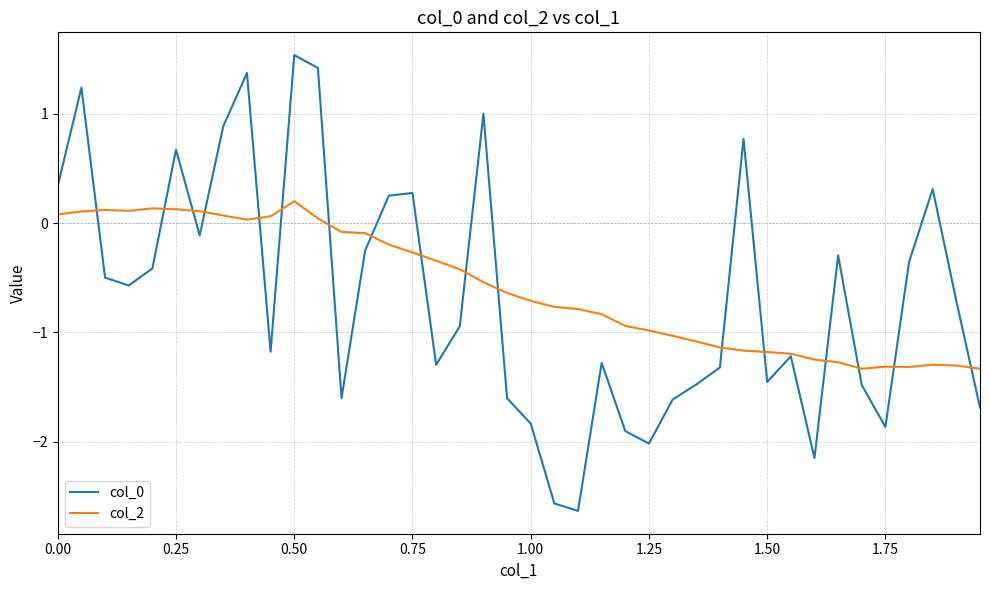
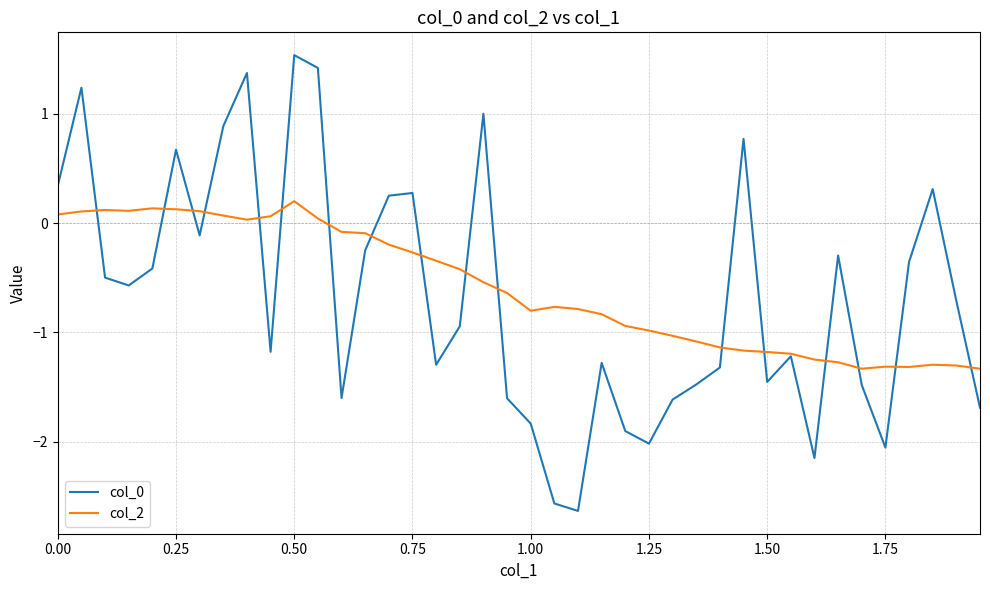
  {
    "col_0": {
      "0.00": 0.34,
      "0.25": 0.67,
      "0.50": 1.54,
      "0.75": 0.28,
      "1.00": -1.83,
      "1.25": -2.02,
      "1.50": -1.45,
-     "1.75": -1.87
+     "1.75": -2.05
    },
    "col_2": {
      "0.00": 0.08,
      "0.25": 0.13,
      "0.50": 0.20,
      "0.75": -0.27,
-     "1.00": -0.71,
+     "1.00": -0.80,
      "1.25": -0.98,
      "1.50": -1.18,
      "1.75": -1.31
    }
  }
